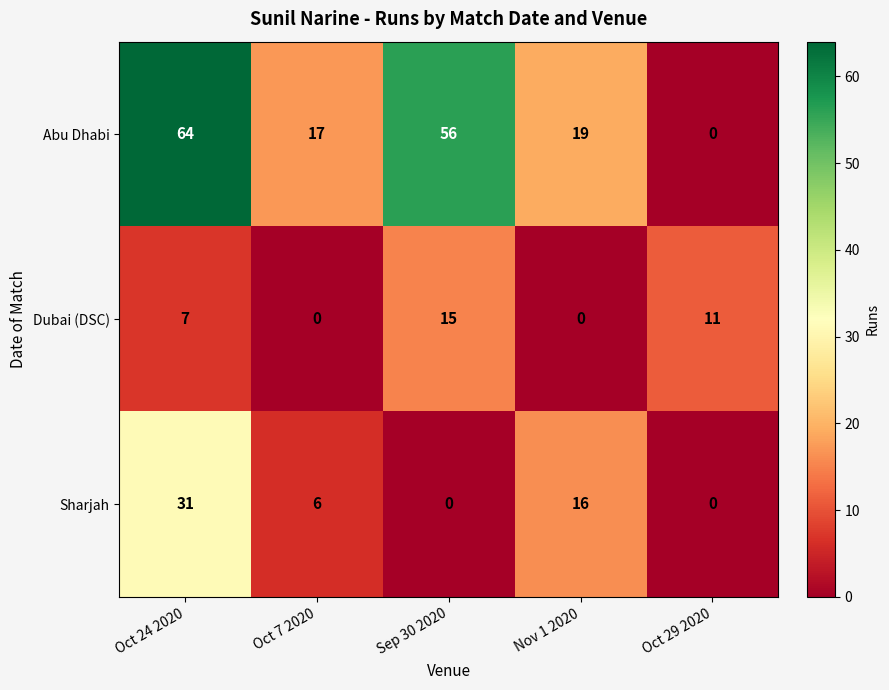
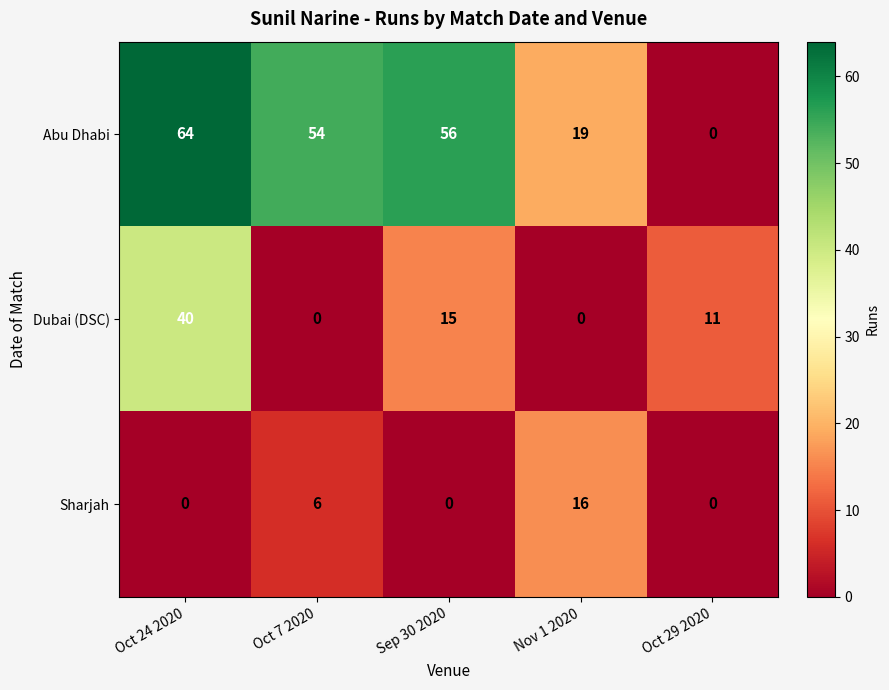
  {
    "Abu Dhabi": {
      "Oct 24 2020": 64,
-     "Oct 7 2020": 17,
+     "Oct 7 2020": 54,
      "Sep 30 2020": 56,
      "Nov 1 2020": 19,
      "Oct 29 2020": 0
    },
    "Dubai (DSC)": {
-     "Oct 24 2020": 7,
+     "Oct 24 2020": 40,
      "Oct 7 2020": 0,
      "Sep 30 2020": 15,
      "Nov 1 2020": 0,
      "Oct 29 2020": 11
    },
    "Sharjah": {
-     "Oct 24 2020": 31,
+     "Oct 24 2020": 0,
      "Oct 7 2020": 6,
      "Sep 30 2020": 0,
      "Nov 1 2020": 16,
      "Oct 29 2020": 0
    }
  }
